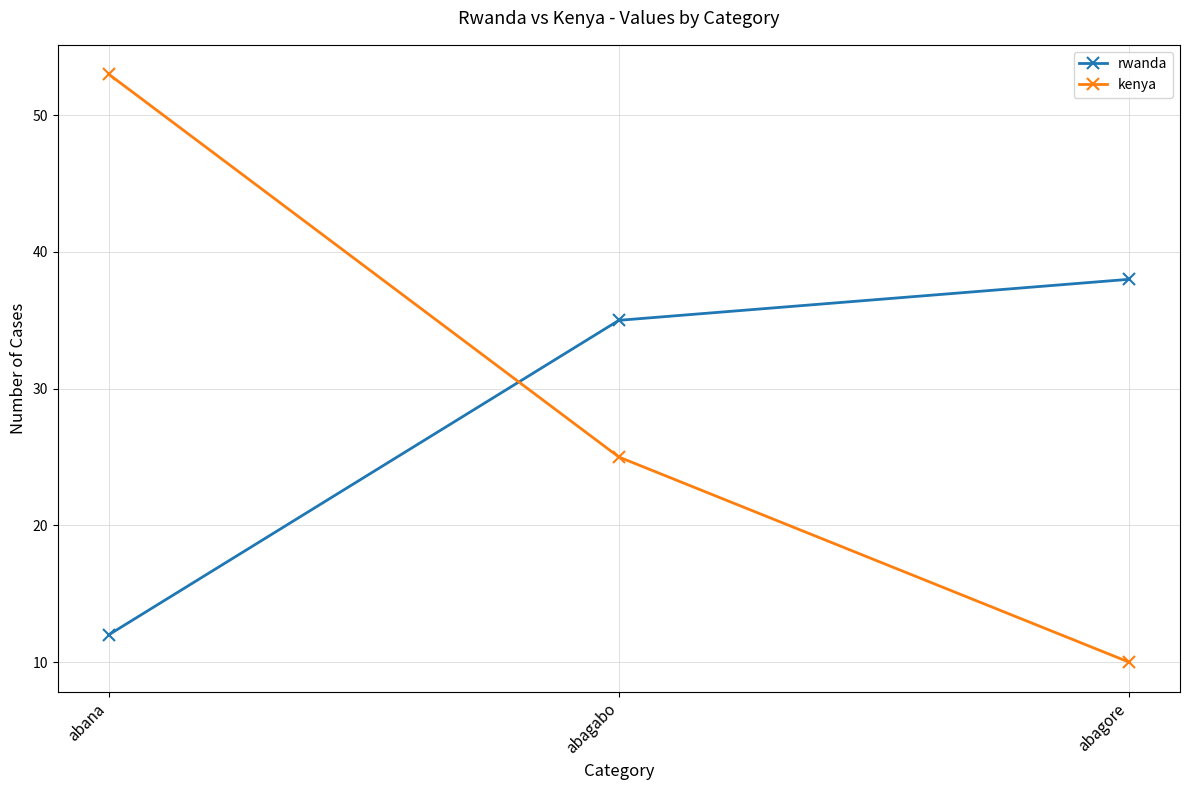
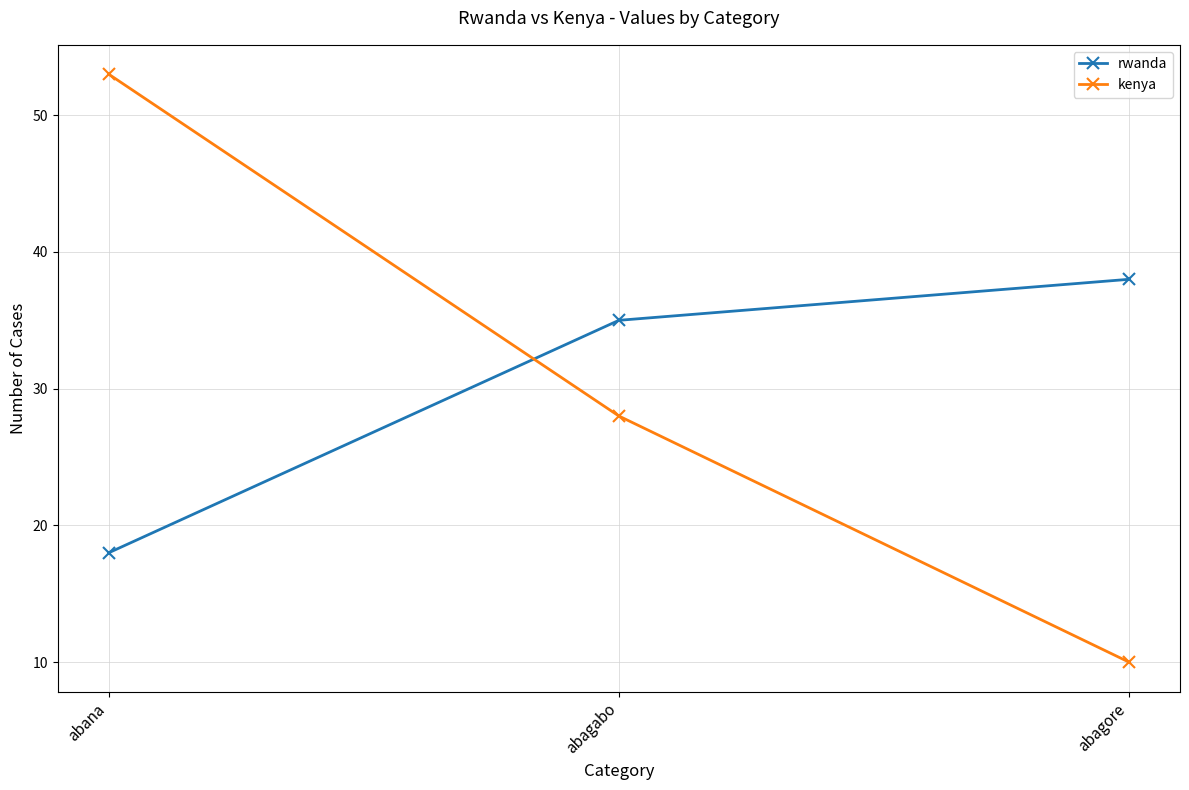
  {
    "rwanda": {
-     "abana": 12,
+     "abana": 18,
      "abagabo": 35,
      "abagore": 38
    },
    "kenya": {
      "abana": 53,
-     "abagabo": 25,
+     "abagabo": 28,
      "abagore": 10
    }
  }
